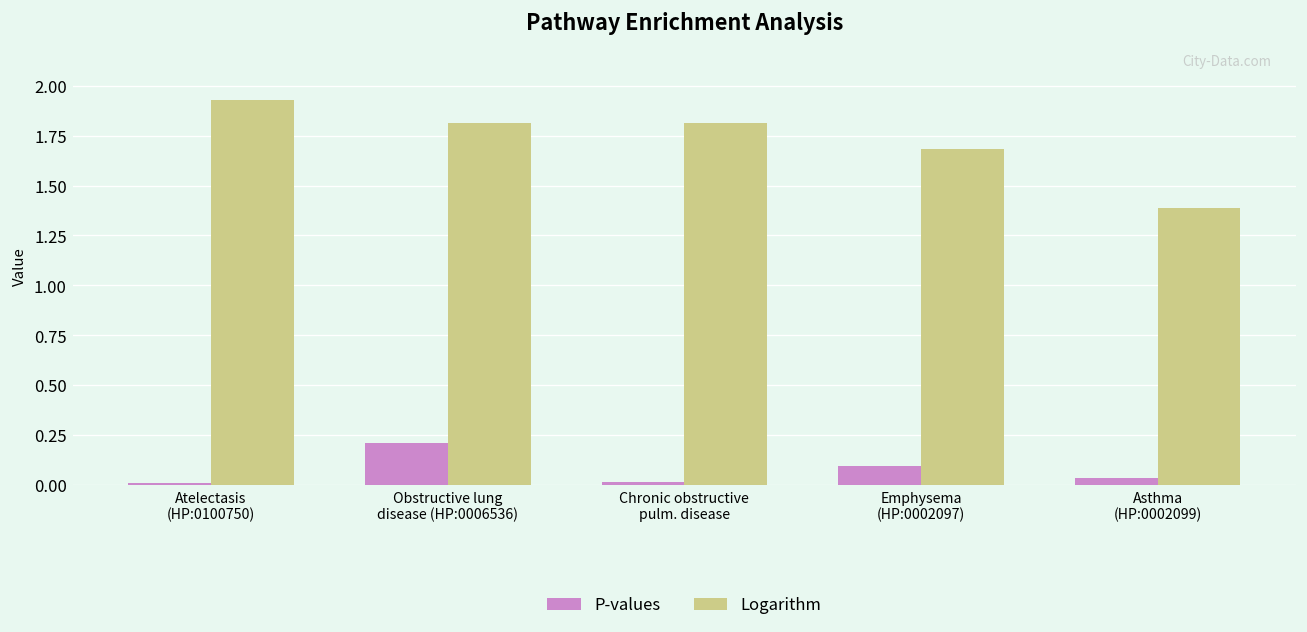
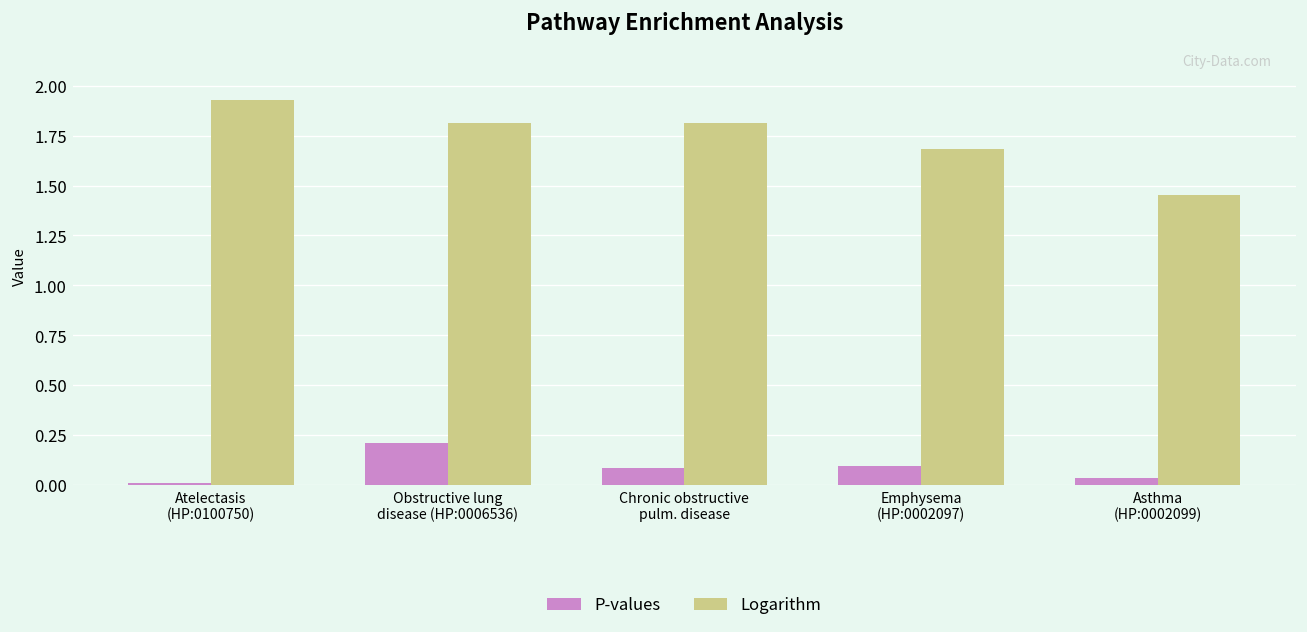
  {
    "P-values": {
      "Obstructive lung disease (HP:0006536)": 0.21,
-     "Chronic obstructive pulm. disease": 0.02,
+     "Chronic obstructive pulm. disease": 0.09,
      "Emphysema (HP:0002097)": 0.10,
      "Asthma (HP:0002099)": 0.04
    },
    "Logarithm": {
      "Atelectasis (HP:0100750)": 1.93,
      "Obstructive lung disease (HP:0006536)": 1.82,
      "Chronic obstructive pulm. disease": 1.82,
      "Emphysema (HP:0002097)": 1.68,
-     "Asthma (HP:0002099)": 1.39
+     "Asthma (HP:0002099)": 1.45
    }
  }
